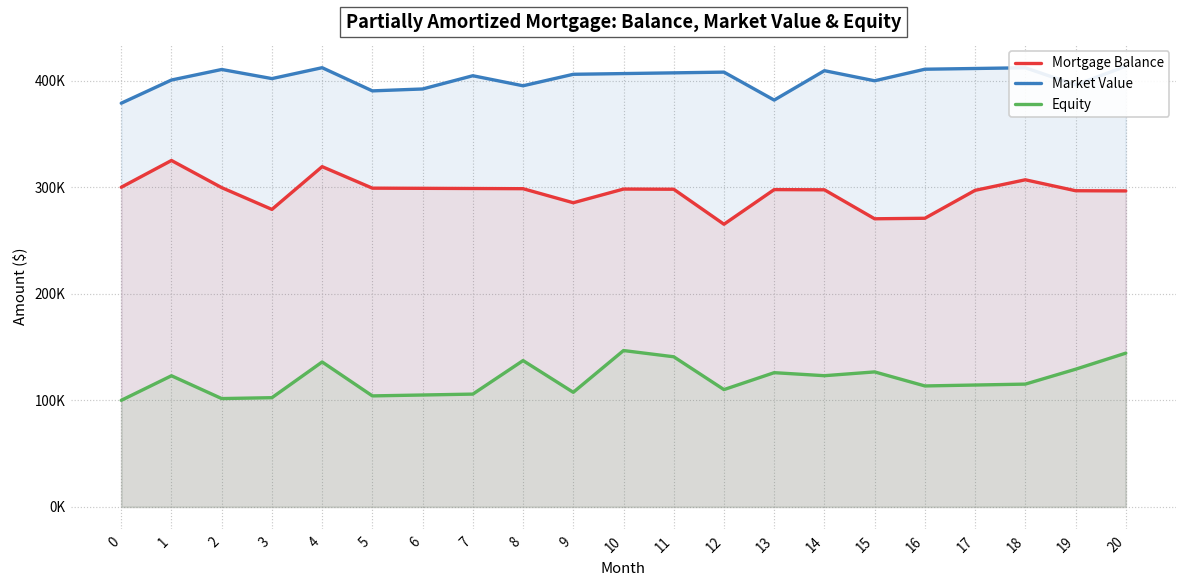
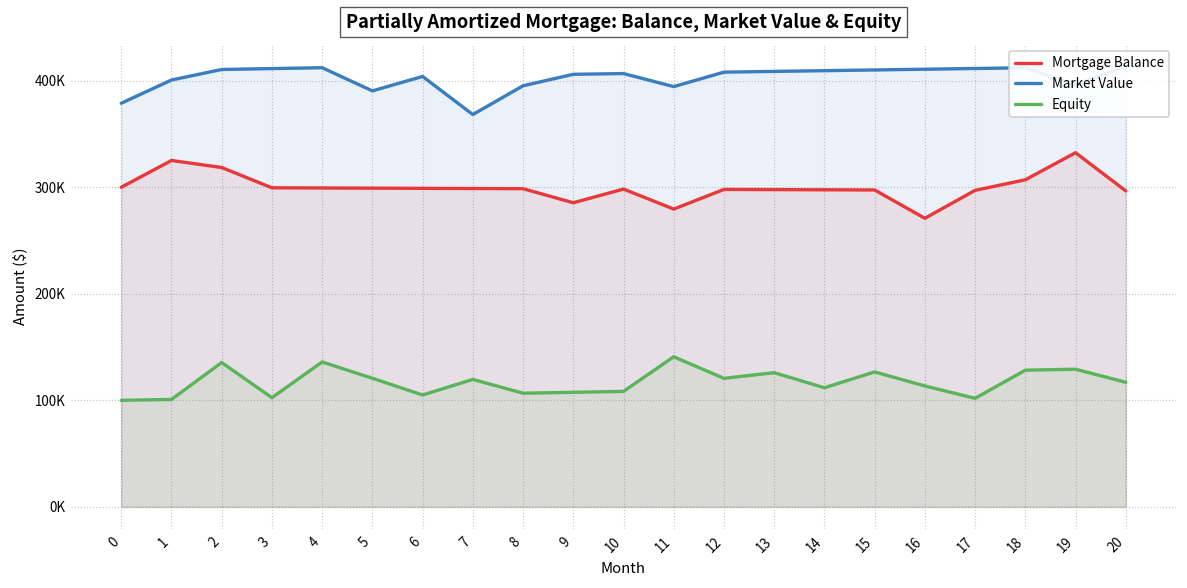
  {
    "Mortgage Balance": {
      "0": 300000,
      "1": 330000,
-     "2": 300000,
-     "3": 280000,
-     "4": 320000,
+     "2": 320000,
+     "3": 300000,
+     "4": 300000,
      "5": 300000,
      "6": 300000,
      "7": 300000,
      "8": 300000,
      "9": 290000,
      "10": 300000,
-     "11": 300000,
-     "12": 270000,
+     "11": 280000,
+     "12": 300000,
      "13": 300000,
      "14": 300000,
-     "15": 270000,
+     "15": 300000,
      "16": 270000,
      "17": 300000,
      "18": 310000,
-     "19": 300000,
+     "19": 330000,
      "20": 300000
    },
    "Market Value": {
      "0": 380000,
      "1": 400000,
      "2": 410000,
-     "3": 400000,
+     "3": 410000,
      "4": 410000,
      "5": 390000,
-     "6": 390000,
-     "7": 400000,
+     "6": 400000,
+     "7": 370000,
      "8": 400000,
      "9": 410000,
      "10": 410000,
-     "11": 410000,
+     "11": 390000,
      "12": 410000,
-     "13": 380000,
+     "13": 410000,
      "14": 410000,
-     "15": 400000,
+     "15": 410000,
      "16": 410000,
      "17": 410000
    },
    "Equity": {
      "0": 100000,
-     "1": 120000,
-     "2": 100000,
+     "1": 100000,
+     "2": 140000,
      "3": 100000,
      "4": 140000,
-     "5": 100000,
+     "5": 120000,
      "6": 110000,
-     "7": 110000,
-     "8": 140000,
+     "7": 120000,
+     "8": 110000,
      "9": 110000,
-     "10": 150000,
+     "10": 110000,
      "11": 140000,
-     "12": 110000,
+     "12": 120000,
      "13": 130000,
-     "14": 120000,
+     "14": 110000,
      "15": 130000,
      "16": 110000,
-     "17": 110000,
-     "18": 120000,
+     "17": 100000,
+     "18": 130000,
      "19": 130000,
-     "20": 140000
+     "20": 120000
    }
  }
